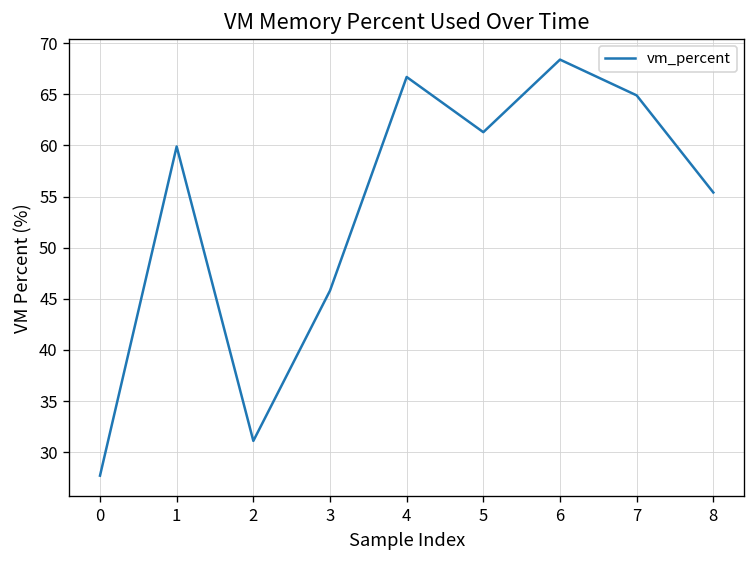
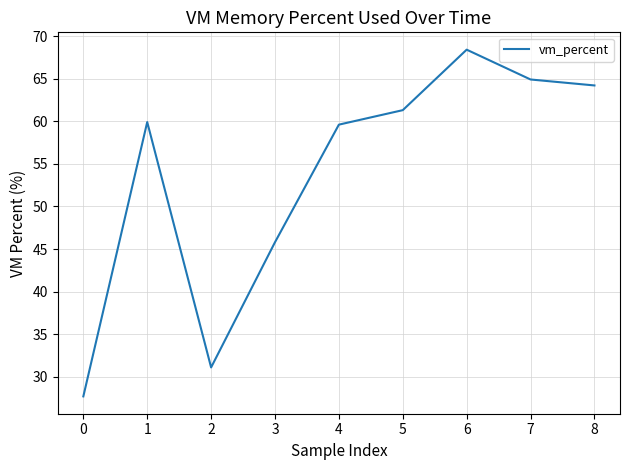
  {
    "0": 28,
    "1": 60,
    "2": 31,
    "3": 46,
-   "4": 67,
+   "4": 60,
    "5": 61,
    "6": 68,
    "7": 65,
-   "8": 55
+   "8": 64
  }
